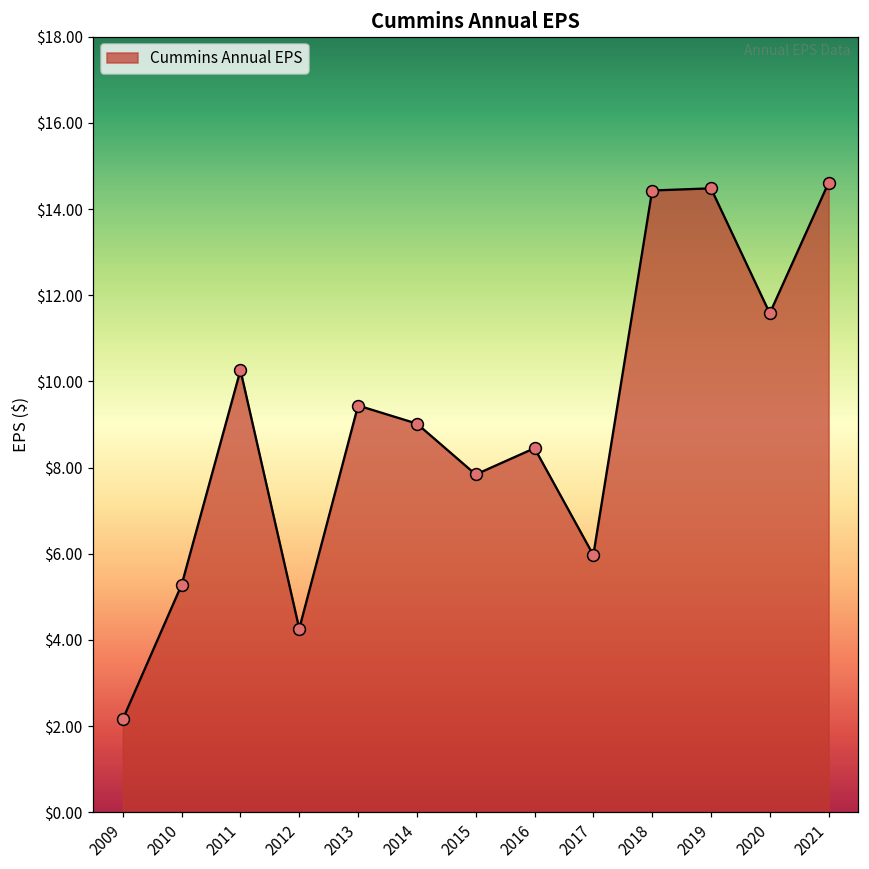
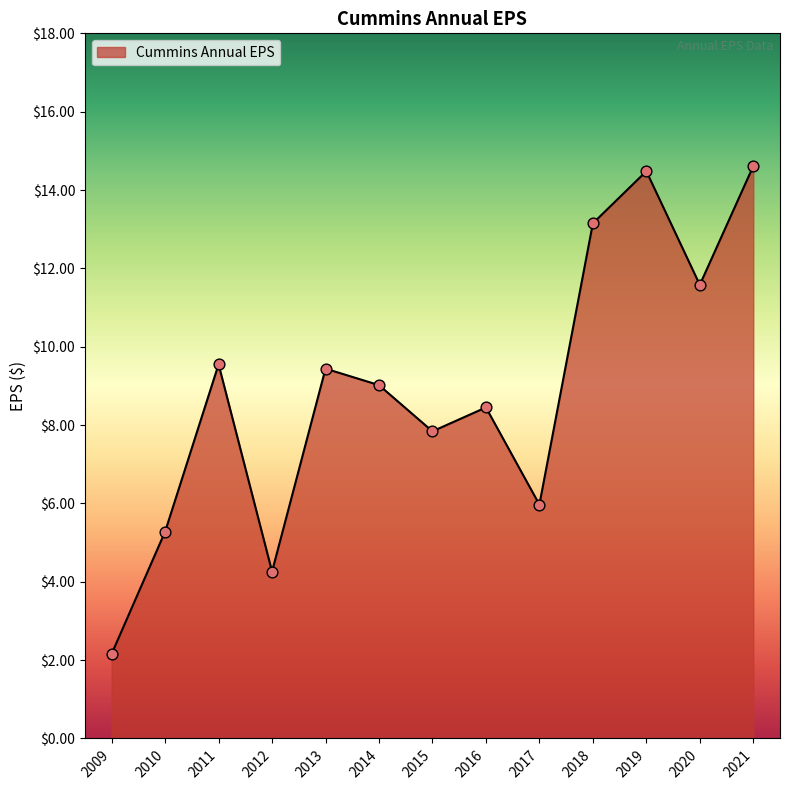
  {
    "2009": "$2.2",
    "2010": "$5.3",
-   "2011": "$10.3",
+   "2011": "$9.6",
    "2012": "$4.3",
    "2013": "$9.4",
    "2014": "$9.0",
    "2015": "$7.8",
    "2016": "$8.5",
    "2017": "$6.0",
-   "2018": "$14.4",
+   "2018": "$13.2",
    "2019": "$14.5",
    "2020": "$11.6",
    "2021": "$14.6"
  }
